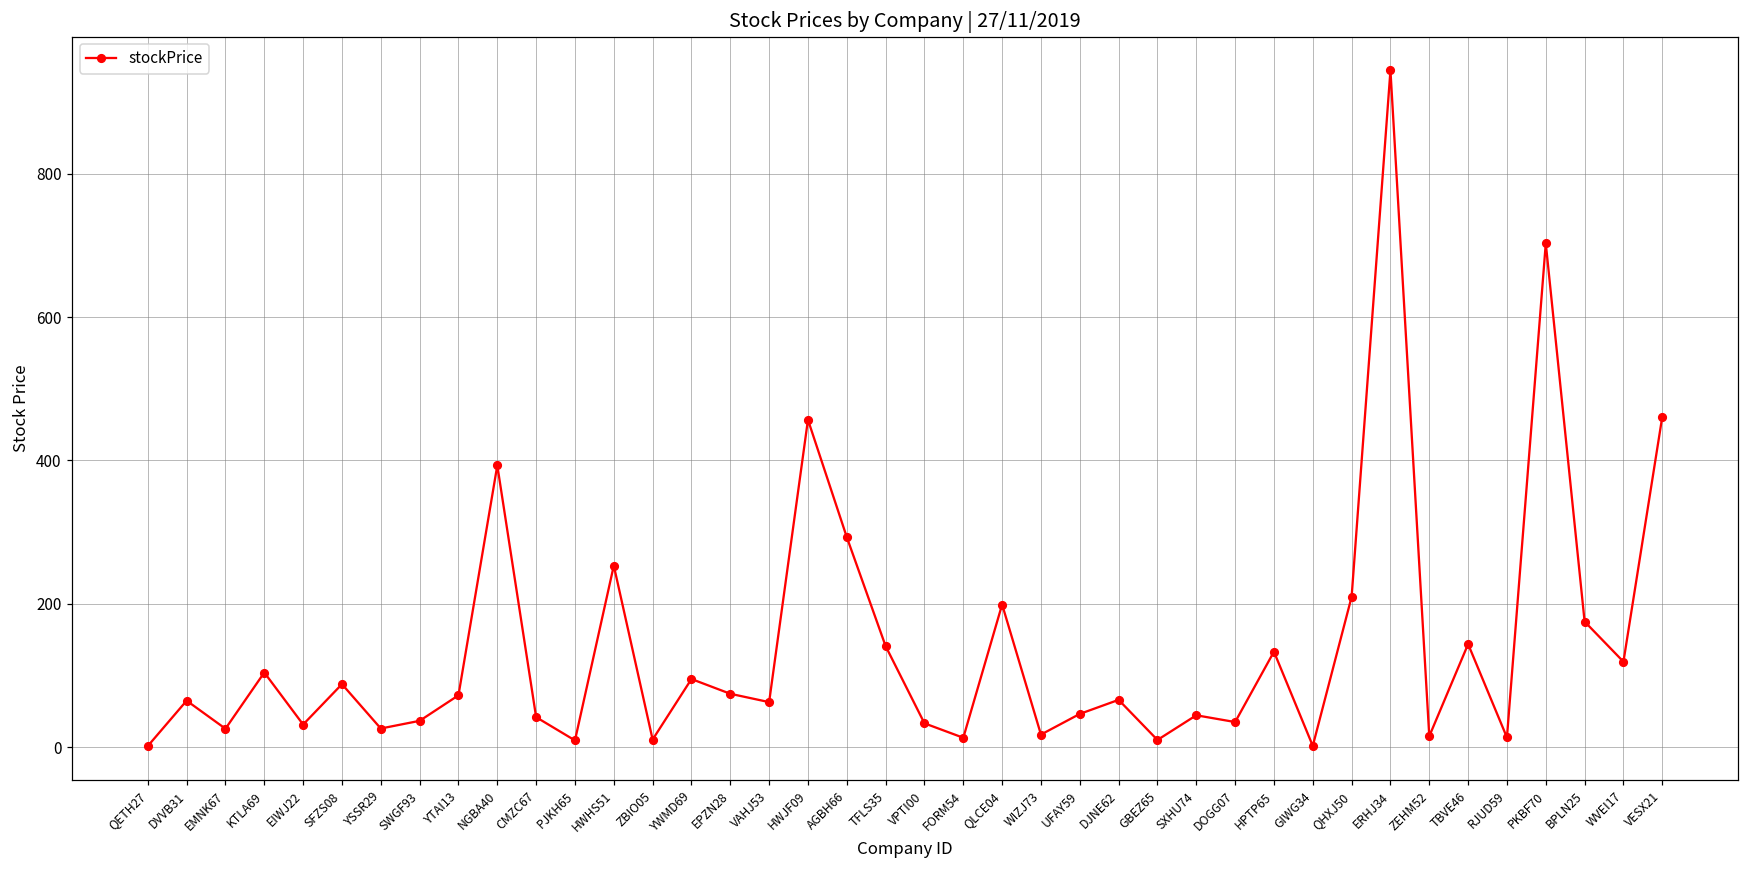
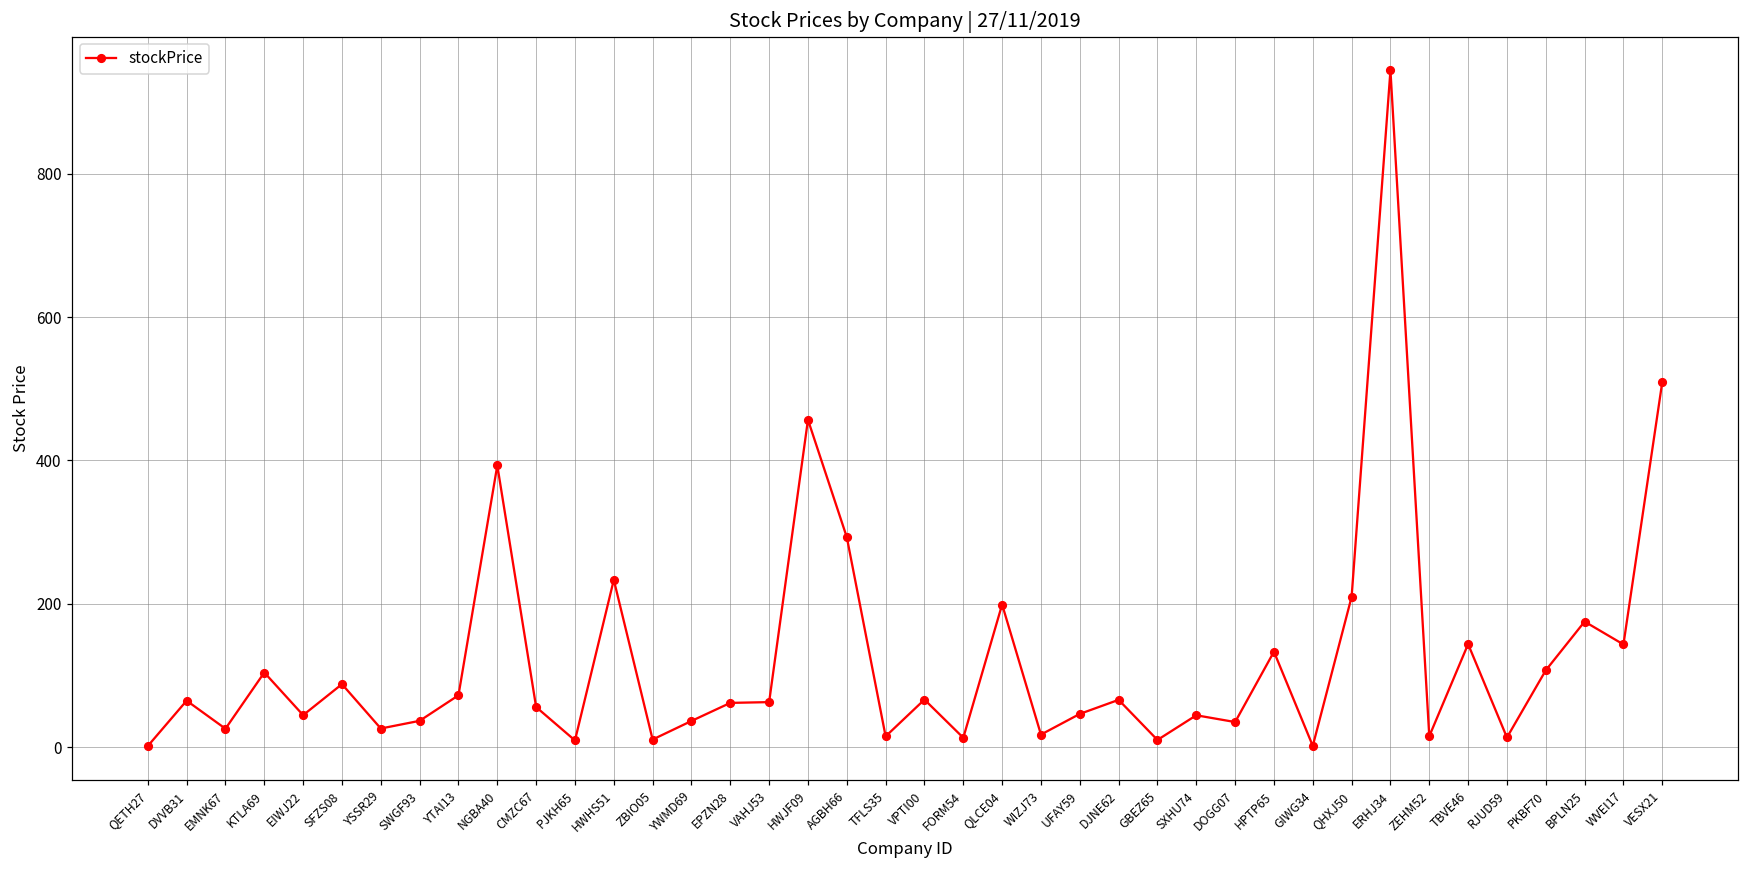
  {
    "QETH27": 0,
    "DVVB31": 60,
    "EMNK67": 30,
    "KTLA69": 100,
-   "EIWJ22": 30,
+   "EIWJ22": 40,
    "SFZS08": 90,
    "YSSR29": 30,
    "SWGF93": 40,
    "YTAI13": 70,
    "NGBA40": 390,
-   "CMZC67": 40,
+   "CMZC67": 60,
    "PJKH65": 10,
-   "HWHS51": 250,
+   "HWHS51": 230,
    "ZBIO05": 10,
-   "YWMD69": 90,
-   "EPZN28": 70,
+   "YWMD69": 40,
+   "EPZN28": 60,
    "VAHJ53": 60,
    "HWJF09": 460,
    "AGBH66": 290,
-   "TFLS35": 140,
-   "VPTI00": 30,
+   "TFLS35": 10,
+   "VPTI00": 70,
    "FORM54": 10,
    "QLCE04": 200,
    "WIZJ73": 20,
    "UFAY59": 50,
    "DJNE62": 70,
    "GBEZ65": 10,
    "SXHU74": 40,
    "DOGG07": 30,
    "HPTP65": 130,
    "GIWG34": 0,
    "QHXJ50": 210,
    "ERHJ34": 940,
    "ZEHM52": 20,
    "TBVE46": 140,
    "RJUD59": 10,
-   "PKBF70": 700,
+   "PKBF70": 110,
    "BPLN25": 180,
-   "WVEI17": 120,
-   "VESX21": 460
+   "WVEI17": 140,
+   "VESX21": 510
  }
